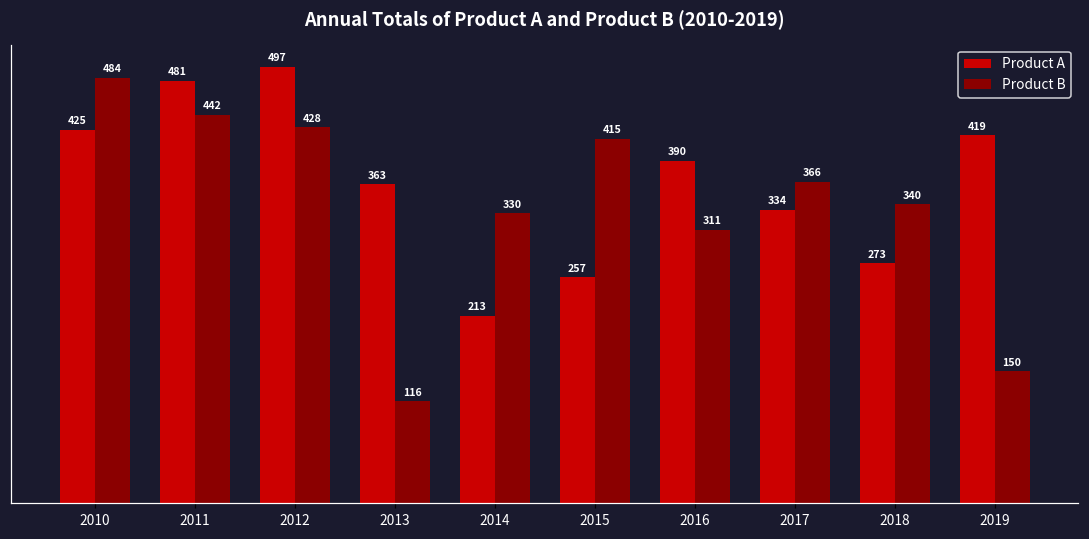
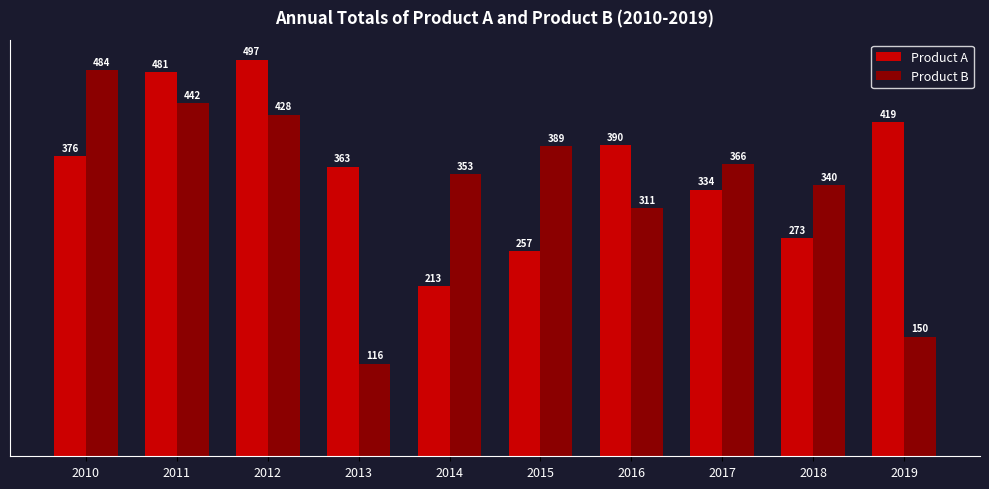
  {
    "Product A": {
-     "2010": 425,
+     "2010": 376,
      "2011": 481,
      "2012": 497,
      "2013": 363,
      "2014": 213,
      "2015": 257,
      "2016": 390,
      "2017": 334,
      "2018": 273,
      "2019": 419
    },
    "Product B": {
      "2010": 484,
      "2011": 442,
      "2012": 428,
      "2013": 116,
-     "2014": 330,
-     "2015": 415,
+     "2014": 353,
+     "2015": 389,
      "2016": 311,
      "2017": 366,
      "2018": 340,
      "2019": 150
    }
  }
